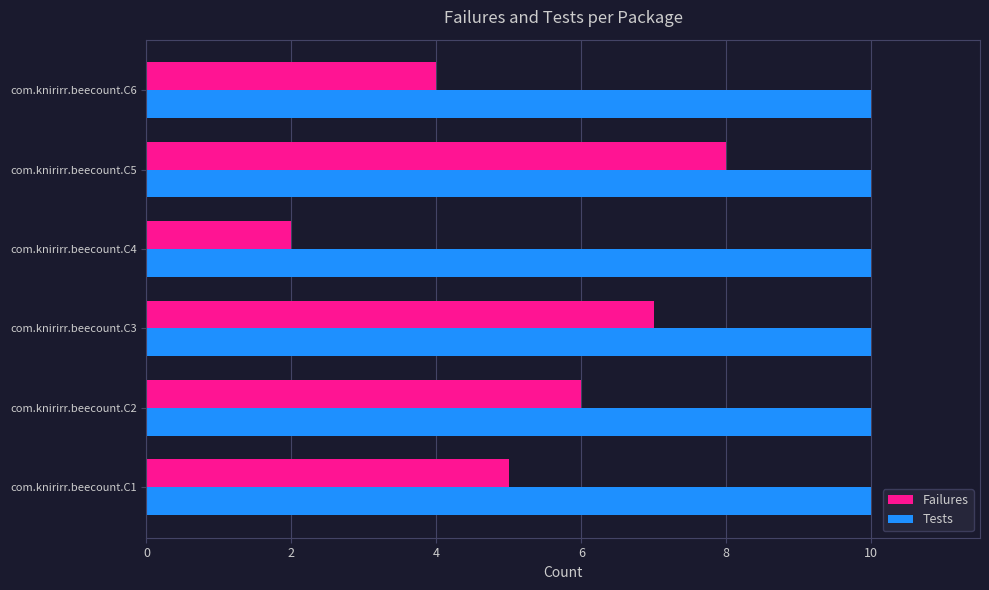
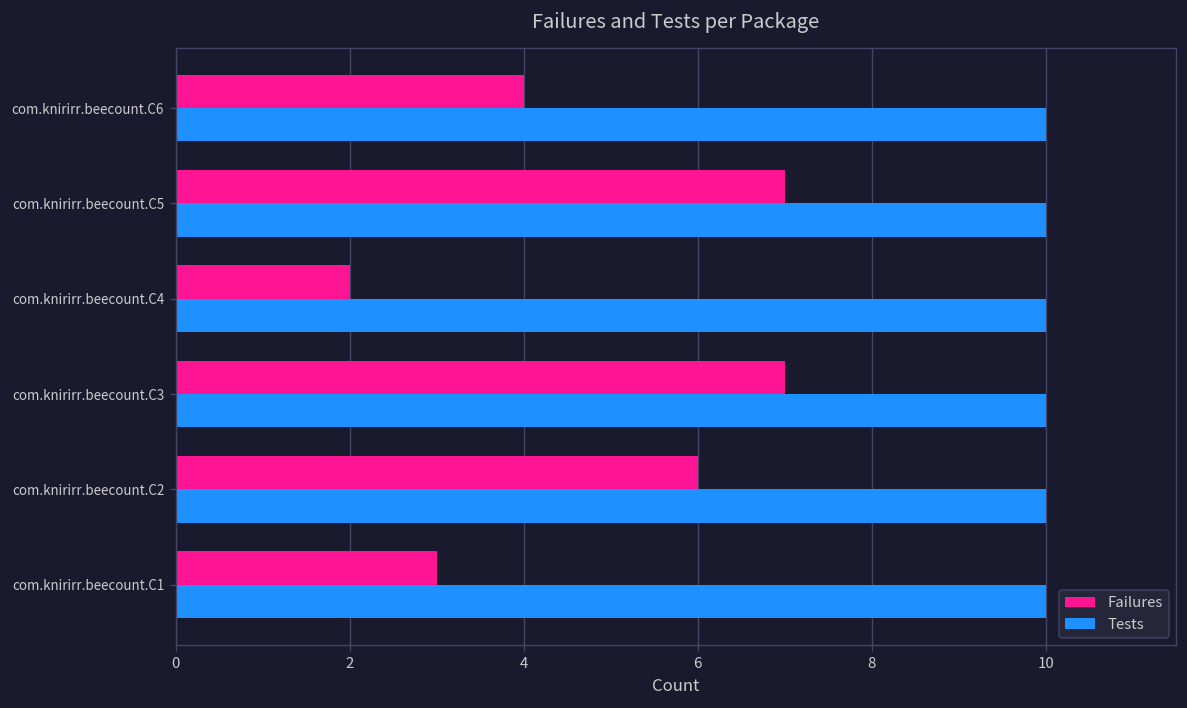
  {
    "Failures": {
      "com.knirirr.beecount.C6": 4,
-     "com.knirirr.beecount.C5": 8,
+     "com.knirirr.beecount.C5": 7,
      "com.knirirr.beecount.C4": 2,
      "com.knirirr.beecount.C3": 7,
      "com.knirirr.beecount.C2": 6,
-     "com.knirirr.beecount.C1": 5
+     "com.knirirr.beecount.C1": 3
    },
    "Tests": {
      "com.knirirr.beecount.C6": 10,
      "com.knirirr.beecount.C5": 10,
      "com.knirirr.beecount.C4": 10,
      "com.knirirr.beecount.C3": 10,
      "com.knirirr.beecount.C2": 10,
      "com.knirirr.beecount.C1": 10
    }
  }
